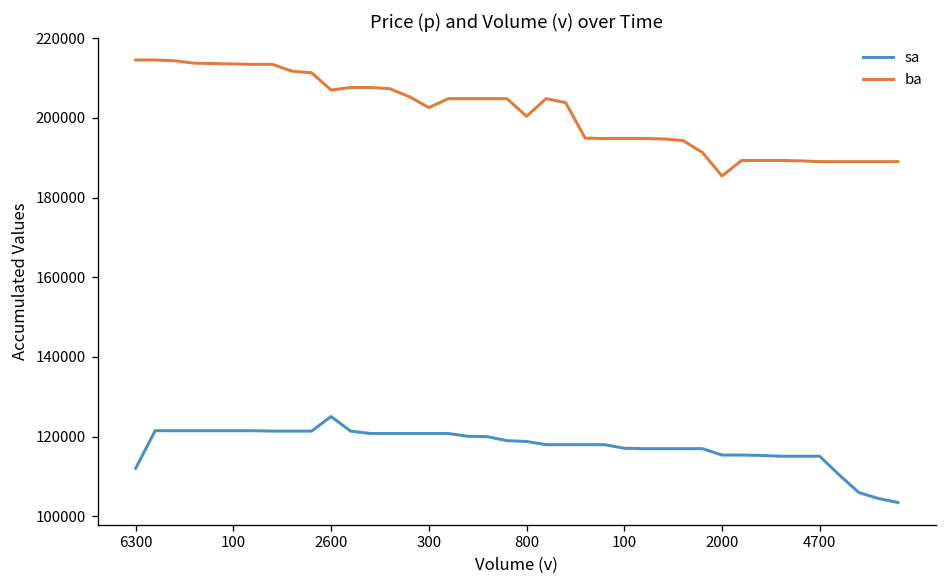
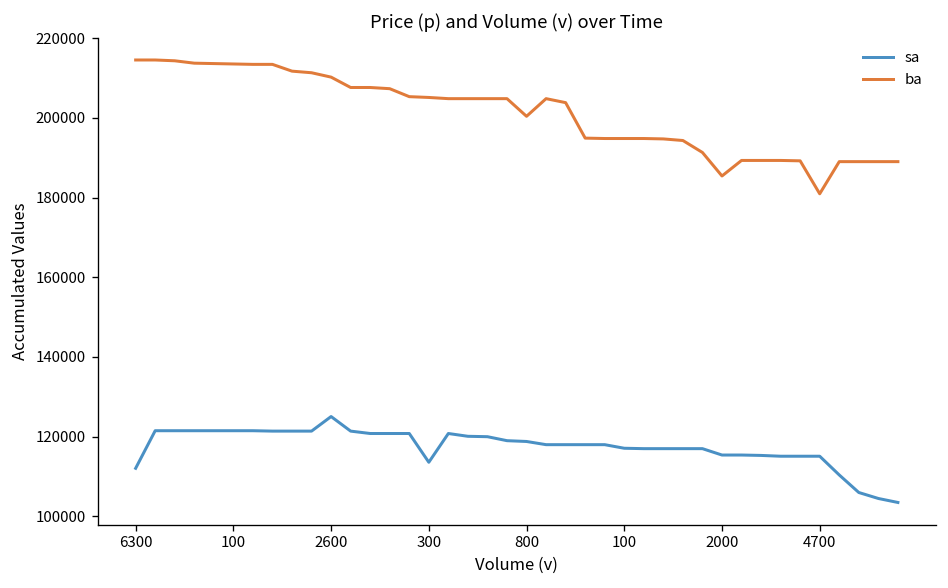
  {
    "sa": {
      "6300": 112000,
      "2600": 125000,
-     "300": 121000,
+     "300": 114000,
      "800": 119000,
      "2000": 115000,
      "4700": 115000
    },
    "ba": {
      "6300": 215000,
-     "2600": 207000,
-     "300": 203000,
+     "2600": 210000,
+     "300": 205000,
      "800": 200000,
      "2000": 185000,
-     "4700": 189000
+     "4700": 181000
    }
  }
